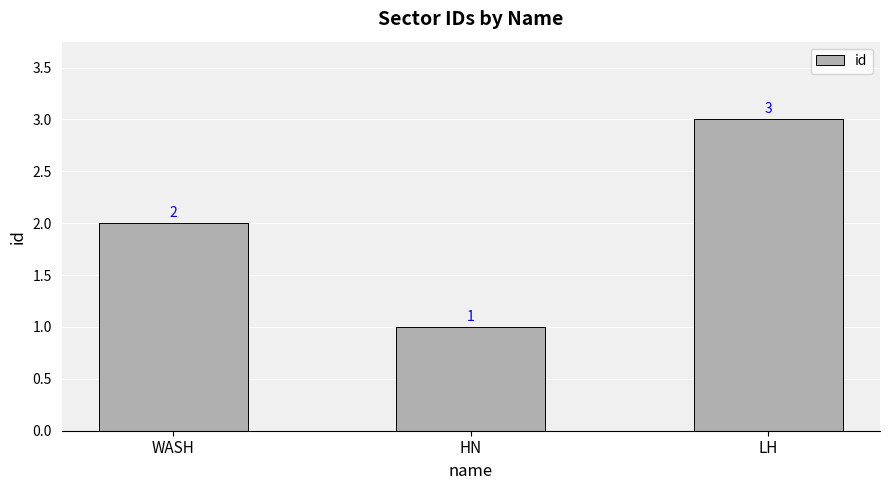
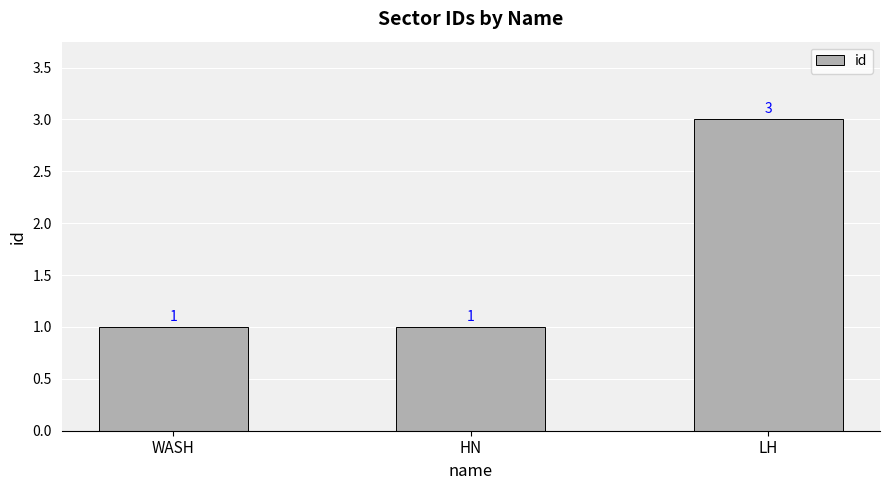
  {
-   "WASH": 2,
+   "WASH": 1,
    "HN": 1,
    "LH": 3
  }
